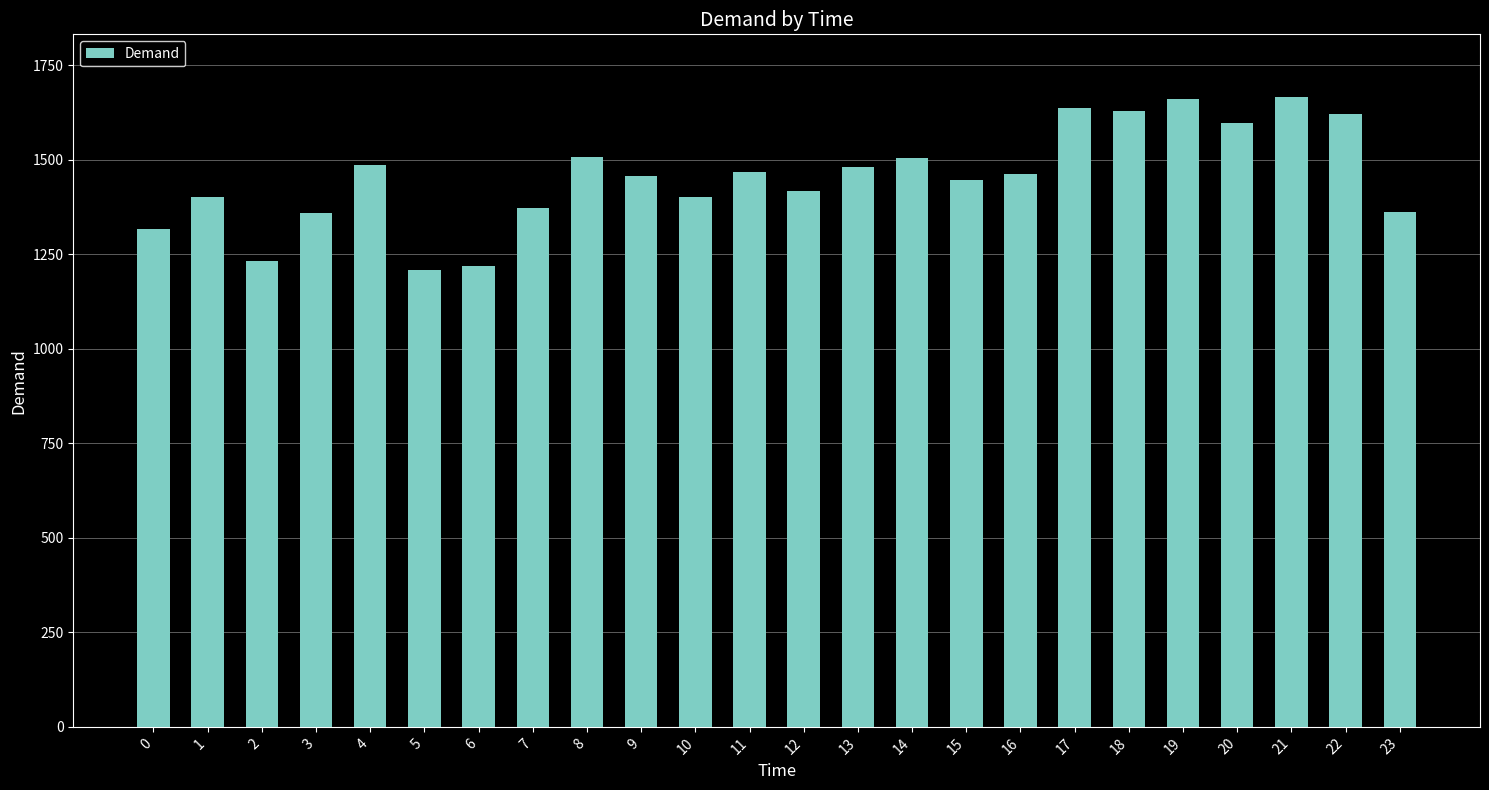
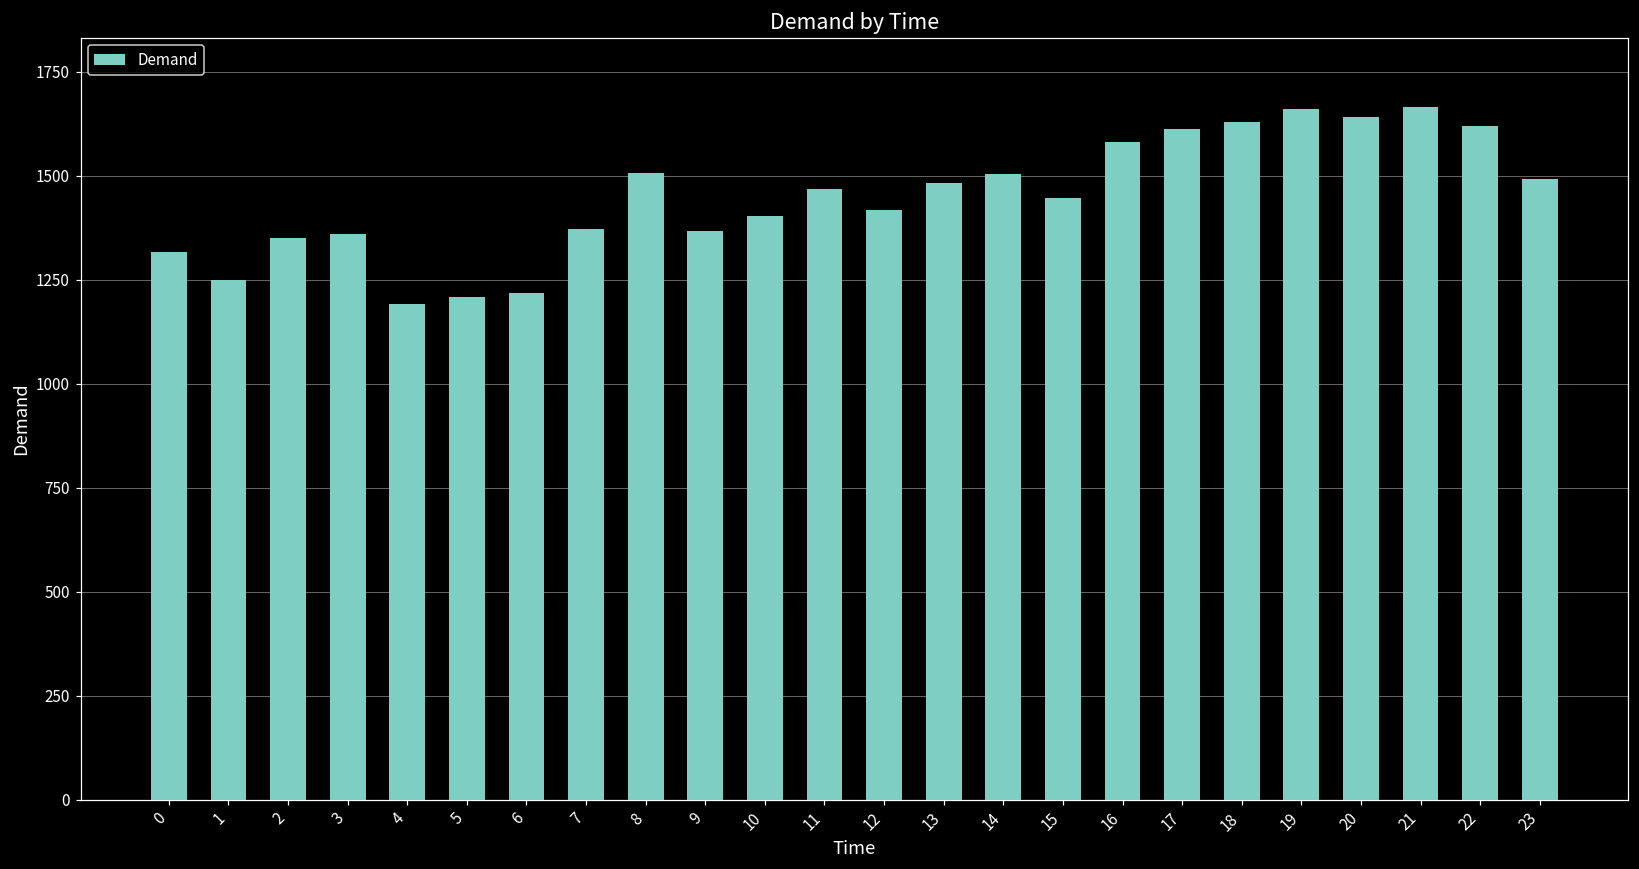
  {
    "0": 1320,
-   "1": 1400,
-   "2": 1230,
+   "1": 1250,
+   "2": 1350,
    "3": 1360,
-   "4": 1490,
+   "4": 1190,
    "5": 1210,
    "6": 1220,
    "7": 1370,
    "8": 1510,
-   "9": 1460,
+   "9": 1370,
    "10": 1400,
    "11": 1470,
    "12": 1420,
    "13": 1480,
    "14": 1500,
    "15": 1450,
-   "16": 1460,
-   "17": 1640,
+   "16": 1580,
+   "17": 1610,
    "18": 1630,
    "19": 1660,
-   "20": 1600,
+   "20": 1640,
    "21": 1660,
    "22": 1620,
-   "23": 1360
+   "23": 1490
  }
